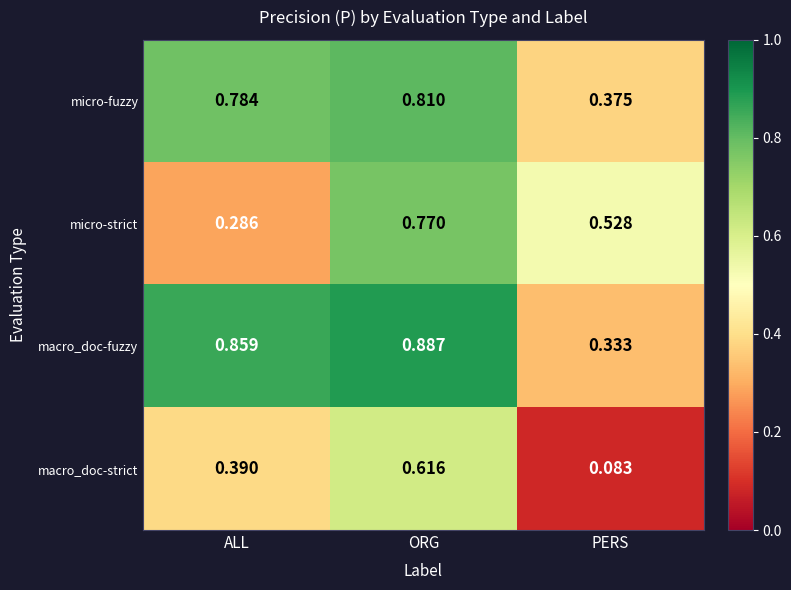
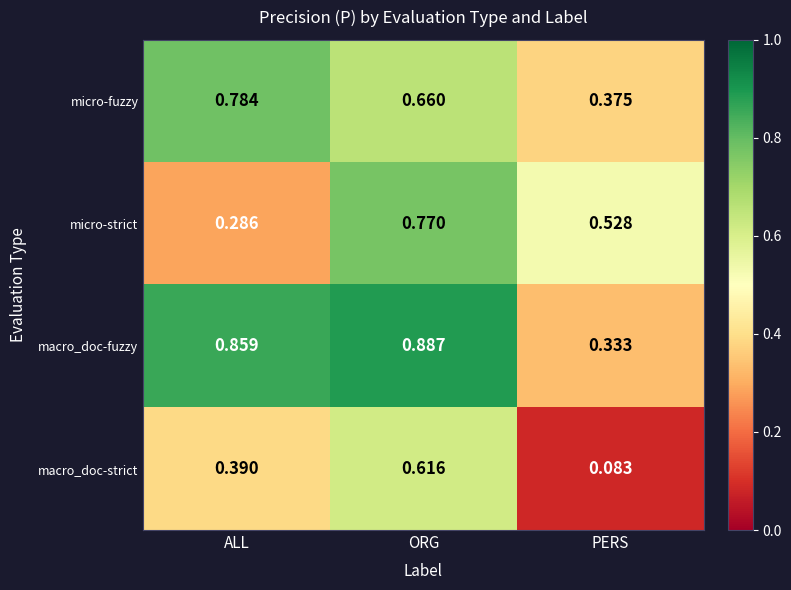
  {
    "micro-fuzzy": {
      "ALL": 0.784,
-     "ORG": 0.810,
+     "ORG": 0.660,
      "PERS": 0.375
    },
    "micro-strict": {
      "ALL": 0.286,
      "ORG": 0.770,
      "PERS": 0.528
    },
    "macro_doc-fuzzy": {
      "ALL": 0.859,
      "ORG": 0.887,
      "PERS": 0.333
    },
    "macro_doc-strict": {
      "ALL": 0.390,
      "ORG": 0.616,
      "PERS": 0.083
    }
  }
